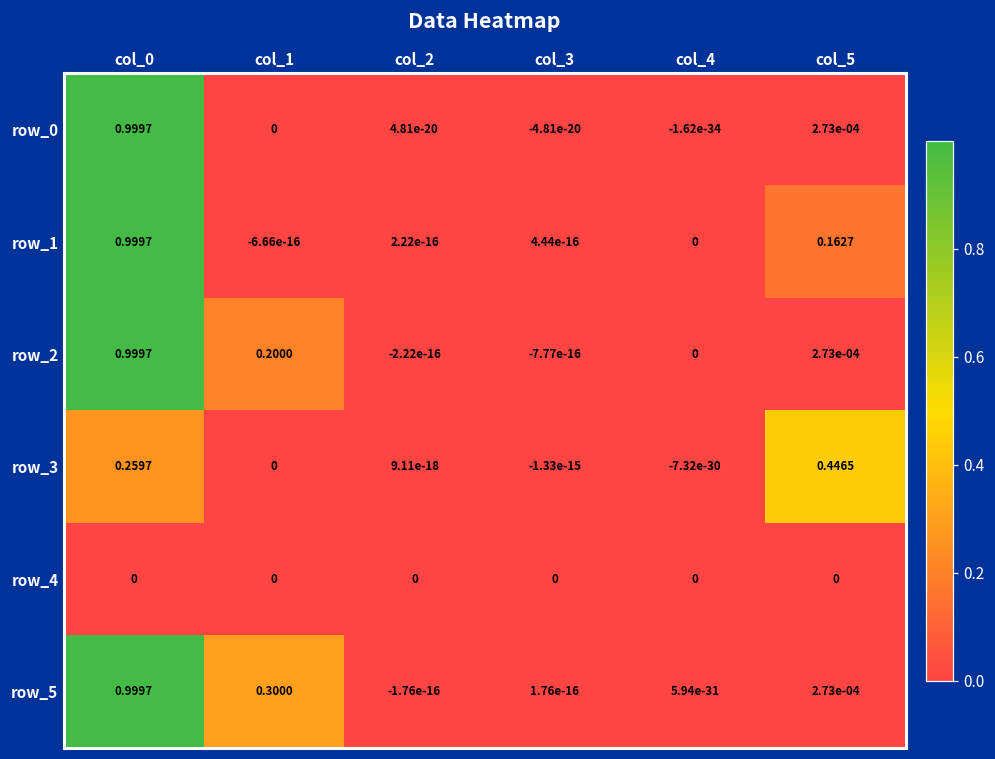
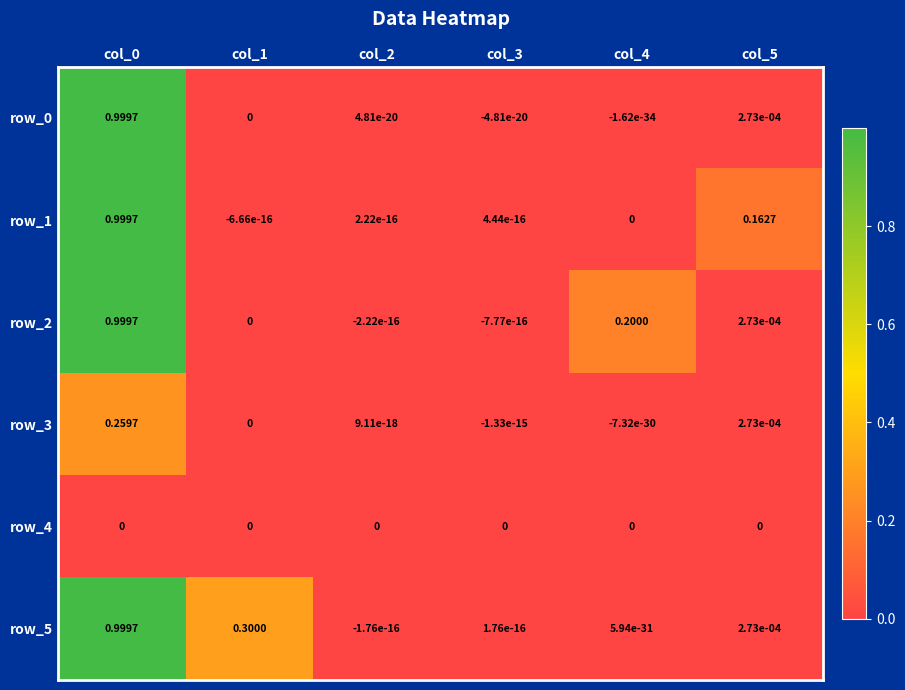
  {
    "row_0": {
      "col_0": "0.9997",
      "col_1": "0",
      "col_2": "4.81e-20",
      "col_3": "-4.81e-20",
      "col_4": "-1.62e-34",
      "col_5": "2.73e-04"
    },
    "row_1": {
      "col_0": "0.9997",
      "col_1": "-6.66e-16",
      "col_2": "2.22e-16",
      "col_3": "4.44e-16",
      "col_4": "0",
      "col_5": "0.1627"
    },
    "row_2": {
      "col_0": "0.9997",
-     "col_1": "0.2000",
+     "col_1": "0",
      "col_2": "-2.22e-16",
      "col_3": "-7.77e-16",
-     "col_4": "0",
+     "col_4": "0.2000",
      "col_5": "2.73e-04"
    },
    "row_3": {
      "col_0": "0.2597",
      "col_1": "0",
      "col_2": "9.11e-18",
      "col_3": "-1.33e-15",
      "col_4": "-7.32e-30",
-     "col_5": "0.4465"
+     "col_5": "2.73e-04"
    },
    "row_4": {
      "col_0": "0",
      "col_1": "0",
      "col_2": "0",
      "col_3": "0",
      "col_4": "0",
      "col_5": "0"
    },
    "row_5": {
      "col_0": "0.9997",
      "col_1": "0.3000",
      "col_2": "-1.76e-16",
      "col_3": "1.76e-16",
      "col_4": "5.94e-31",
      "col_5": "2.73e-04"
    }
  }
